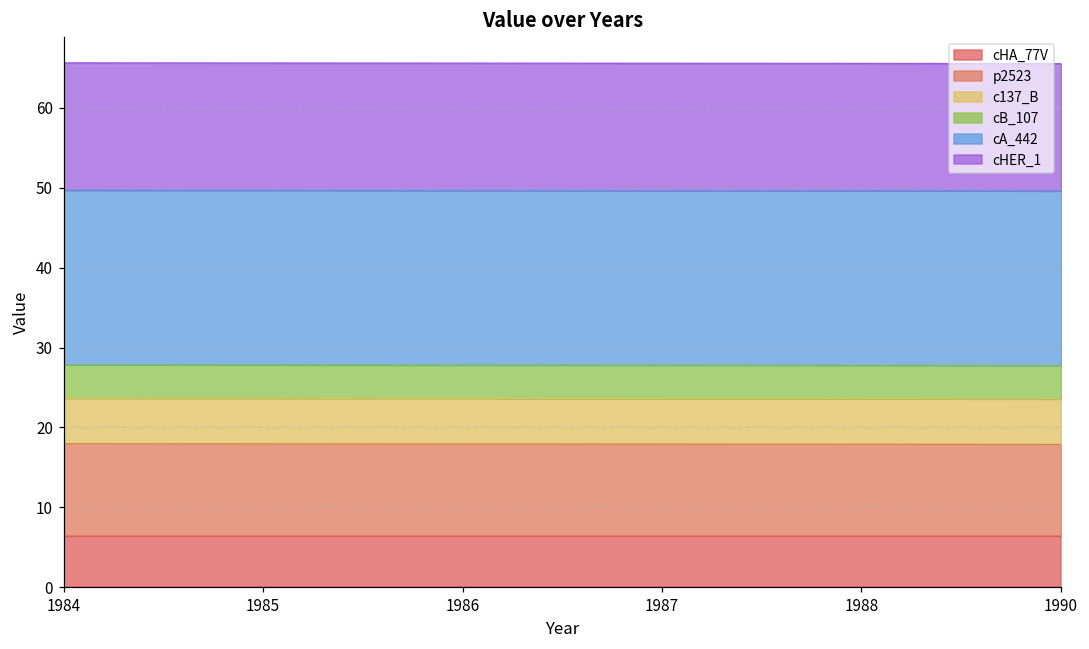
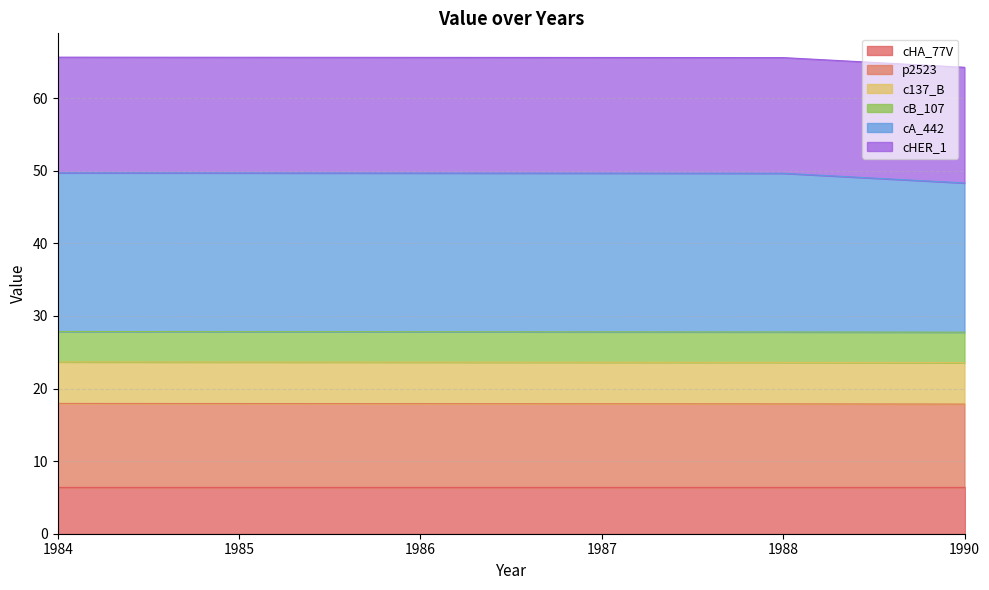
  {
    "c137_B": {
      "1984": 6,
      "1985": 6,
      "1986": 6,
      "1987": 6,
      "1988": 6,
      "1990": 6
    },
    "cB_107": {
      "1984": 4,
      "1985": 4,
      "1986": 4,
      "1987": 4,
      "1988": 4,
      "1990": 4
    },
    "cA_442": {
      "1984": 22,
      "1985": 22,
      "1986": 22,
      "1987": 22,
      "1988": 22,
-     "1990": 22
+     "1990": 21
    },
    "cHER_1": {
      "1984": 16,
      "1985": 16,
      "1986": 16,
      "1987": 16,
      "1988": 16,
      "1990": 16
    }
  }
